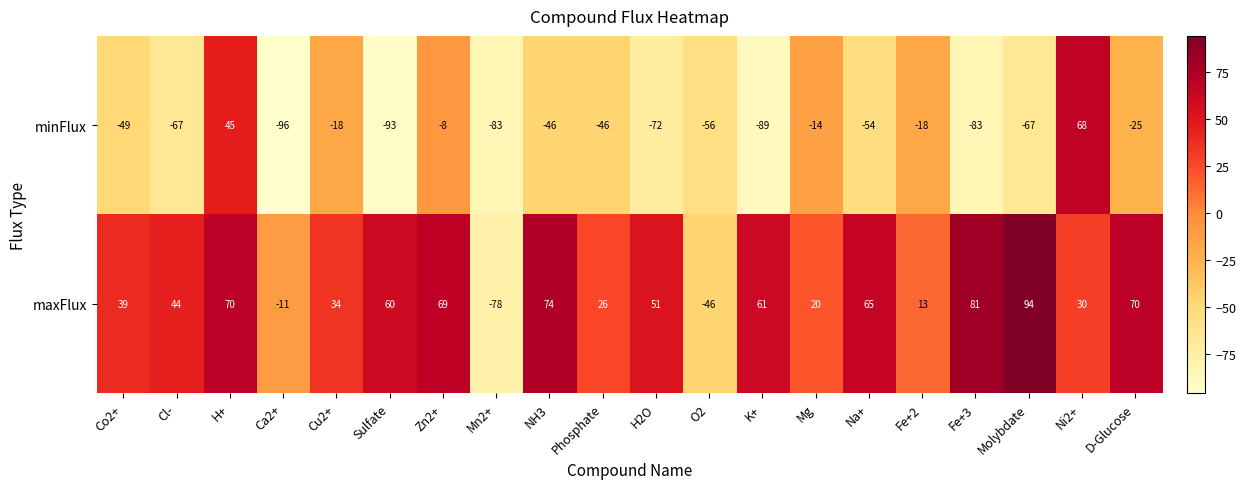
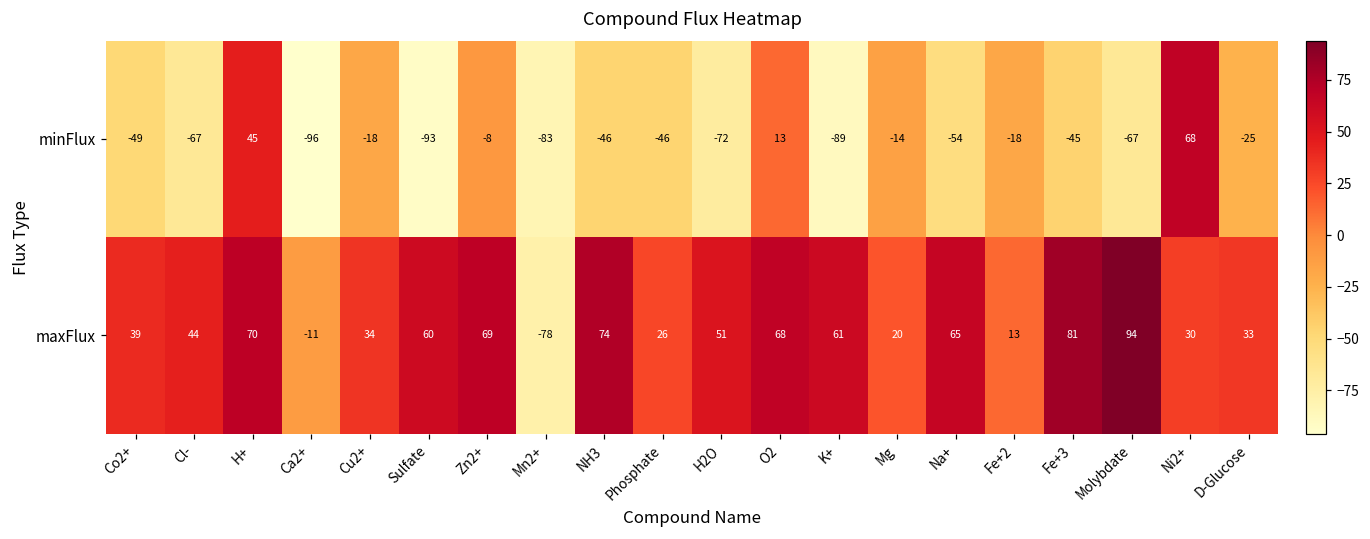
  {
    "minFlux": {
      "Co2+": -49,
      "Cl-": -67,
      "H+": 45,
      "Ca2+": -96,
      "Cu2+": -18,
      "Sulfate": -93,
      "Zn2+": -8,
      "Mn2+": -83,
      "NH3": -46,
      "Phosphate": -46,
      "H2O": -72,
-     "O2": -56,
+     "O2": 13,
      "K+": -89,
      "Mg": -14,
      "Na+": -54,
      "Fe+2": -18,
-     "Fe+3": -83,
+     "Fe+3": -45,
      "Molybdate": -67,
      "Ni2+": 68,
      "D-Glucose": -25
    },
    "maxFlux": {
      "Co2+": 39,
      "Cl-": 44,
      "H+": 70,
      "Ca2+": -11,
      "Cu2+": 34,
      "Sulfate": 60,
      "Zn2+": 69,
      "Mn2+": -78,
      "NH3": 74,
      "Phosphate": 26,
      "H2O": 51,
-     "O2": -46,
+     "O2": 68,
      "K+": 61,
      "Mg": 20,
      "Na+": 65,
      "Fe+2": 13,
      "Fe+3": 81,
      "Molybdate": 94,
      "Ni2+": 30,
-     "D-Glucose": 70
+     "D-Glucose": 33
    }
  }
